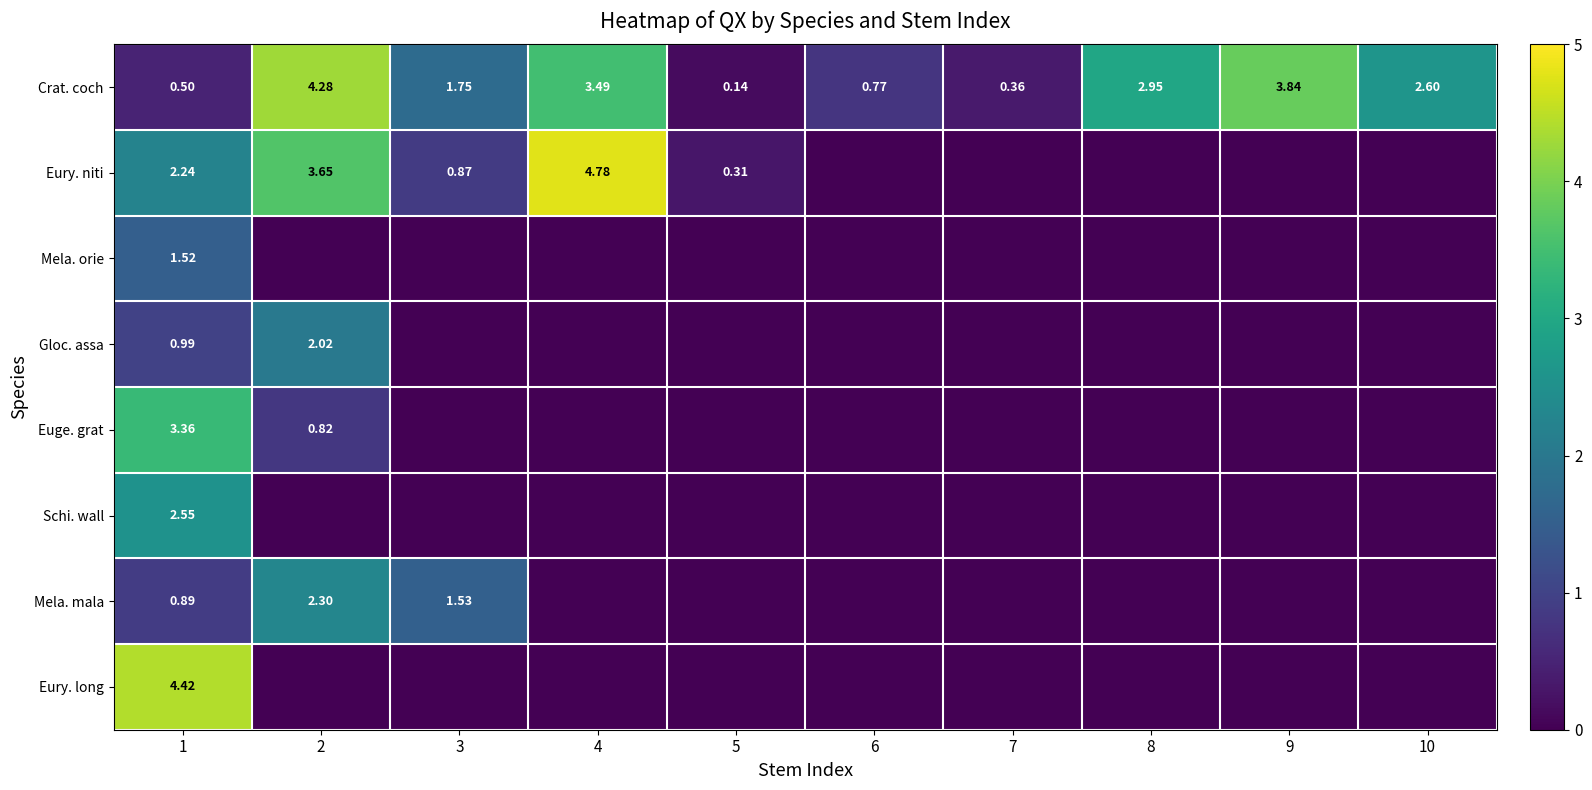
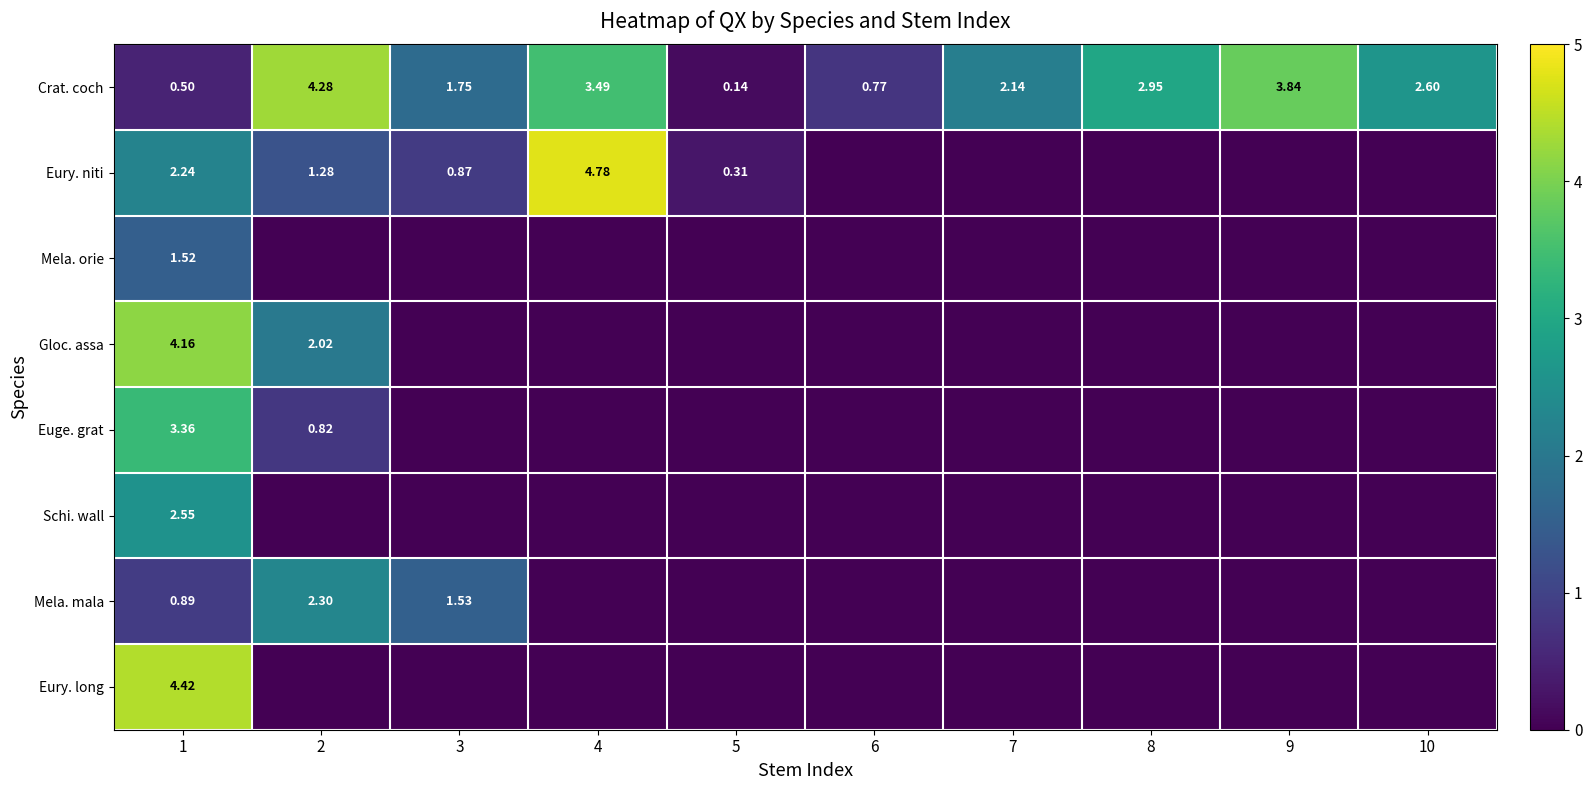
  {
    "Crat. coch": {
      "1": 0.50,
      "2": 4.28,
      "3": 1.75,
      "4": 3.49,
      "5": 0.14,
      "6": 0.77,
-     "7": 0.36,
+     "7": 2.14,
      "8": 2.95,
      "9": 3.84,
      "10": 2.60
    },
    "Eury. niti": {
      "1": 2.24,
-     "2": 3.65,
+     "2": 1.28,
      "3": 0.87,
      "4": 4.78,
      "5": 0.31
    },
    "Mela. orie": {
      "1": 1.52
    },
    "Gloc. assa": {
-     "1": 0.99,
+     "1": 4.16,
      "2": 2.02
    },
    "Euge. grat": {
      "1": 3.36,
      "2": 0.82
    },
    "Schi. wall": {
      "1": 2.55
    },
    "Mela. mala": {
      "1": 0.89,
      "2": 2.30,
      "3": 1.53
    },
    "Eury. long": {
      "1": 4.42
    }
  }
